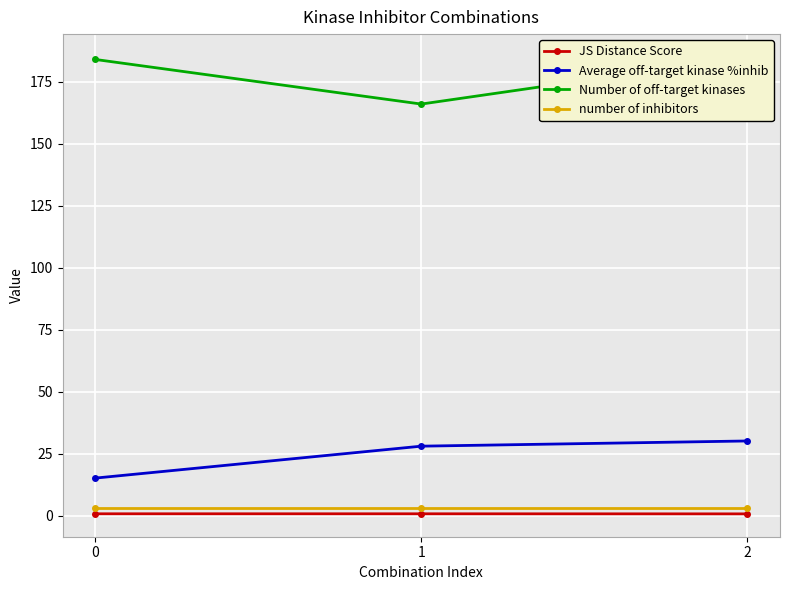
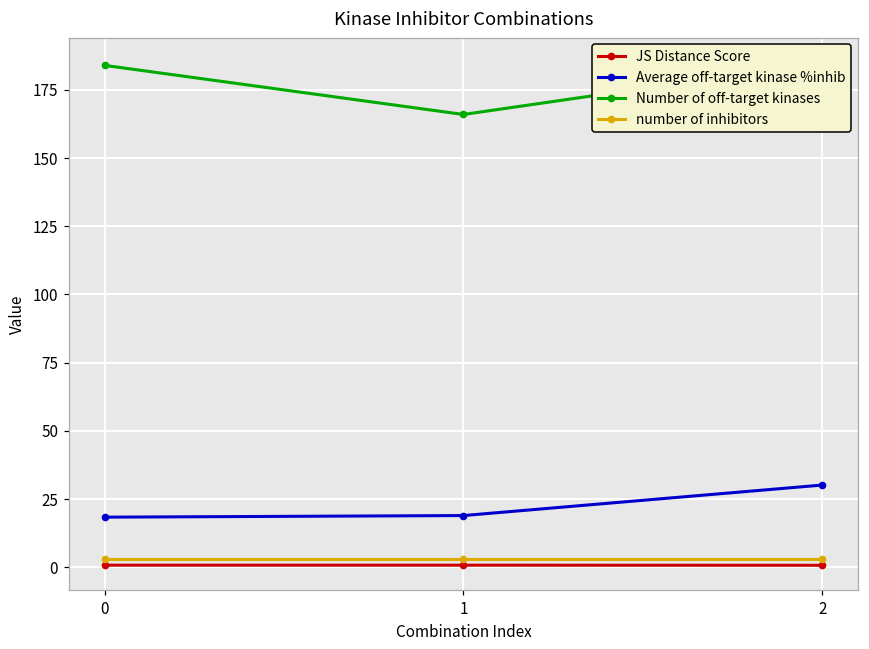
  {
    "JS Distance Score": {
      "0": 1,
      "1": 1,
      "2": 1
    },
    "Average off-target kinase %inhib": {
-     "0": 15,
-     "1": 28,
+     "0": 18,
+     "1": 19,
      "2": 30
    },
    "Number of off-target kinases": {
      "0": 184,
      "1": 166
    },
    "number of inhibitors": {
      "0": 3,
      "1": 3,
      "2": 3
    }
  }
